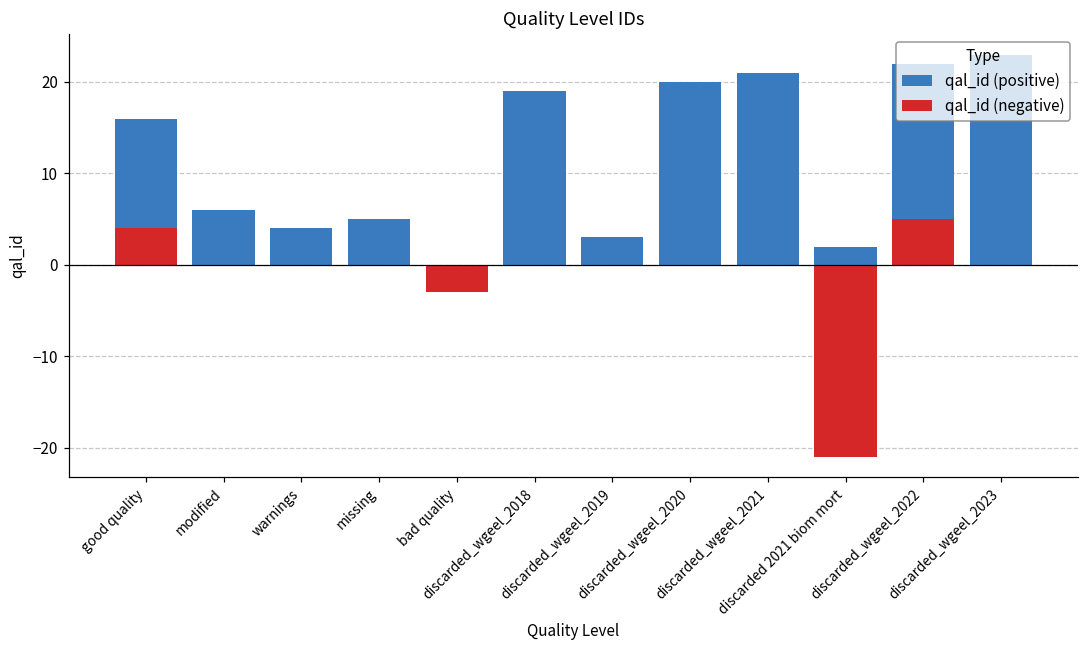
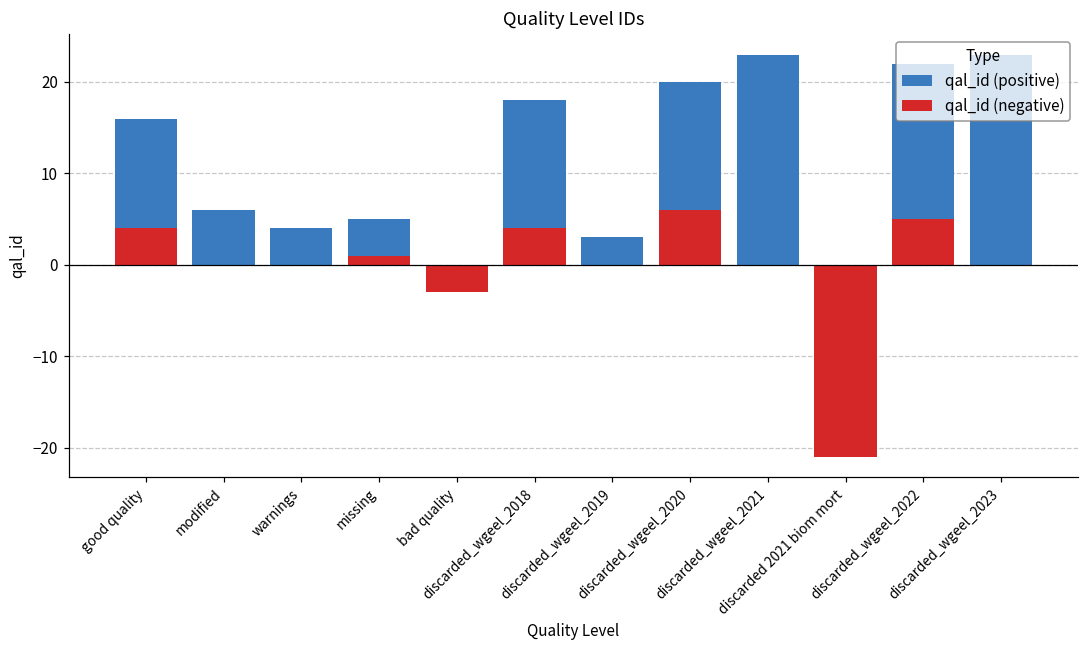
  {
    "qal_id (positive)": {
      "good quality": 16,
      "modified": 6,
      "warnings": 4,
      "missing": 5,
      "bad quality": 0,
-     "discarded_wgeel_2018": 19,
+     "discarded_wgeel_2018": 18,
      "discarded_wgeel_2019": 3,
      "discarded_wgeel_2020": 20,
-     "discarded_wgeel_2021": 21,
-     "discarded 2021 biom mort": 2
+     "discarded_wgeel_2021": 23,
+     "discarded 2021 biom mort": 0
    },
    "qal_id (negative)": {
      "modified": 0,
      "warnings": 0,
-     "missing": 0,
+     "missing": 1,
      "bad quality": -3,
-     "discarded_wgeel_2018": 0,
+     "discarded_wgeel_2018": 4,
      "discarded_wgeel_2019": 0,
-     "discarded_wgeel_2020": 0,
+     "discarded_wgeel_2020": 6,
      "discarded_wgeel_2021": 0,
      "discarded 2021 biom mort": -21,
      "discarded_wgeel_2023": 0
    }
  }
